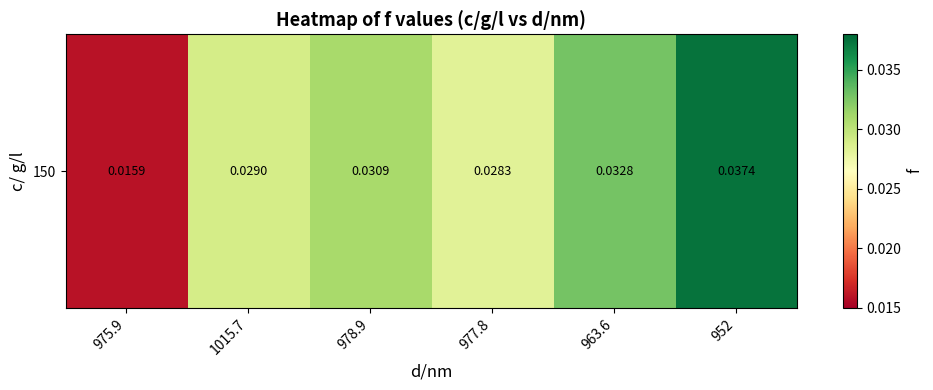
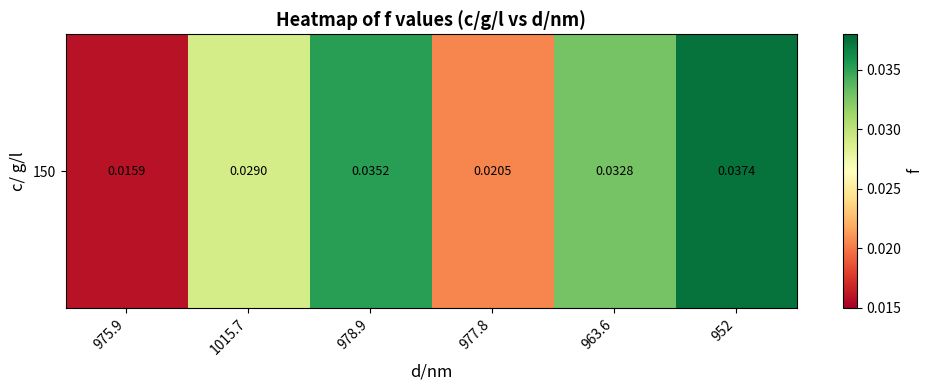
  {
    "150": {
      "975.9": 0.0159,
      "1015.7": 0.0290,
-     "978.9": 0.0309,
-     "977.8": 0.0283,
+     "978.9": 0.0352,
+     "977.8": 0.0205,
      "963.6": 0.0328,
      "952": 0.0374
    }
  }
